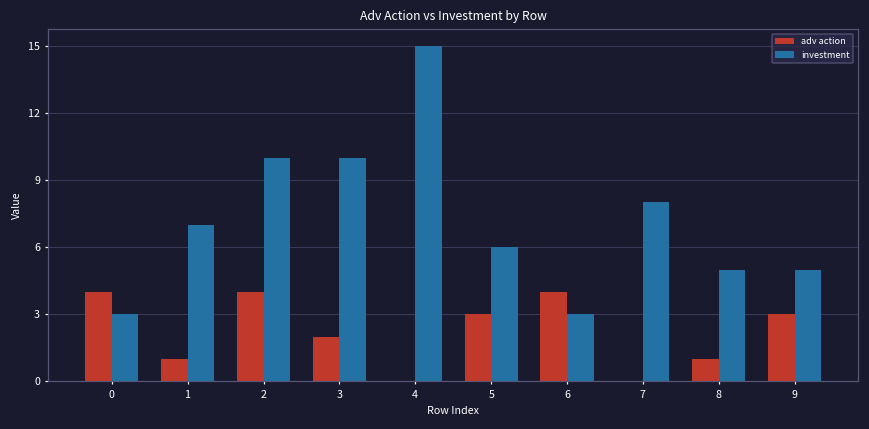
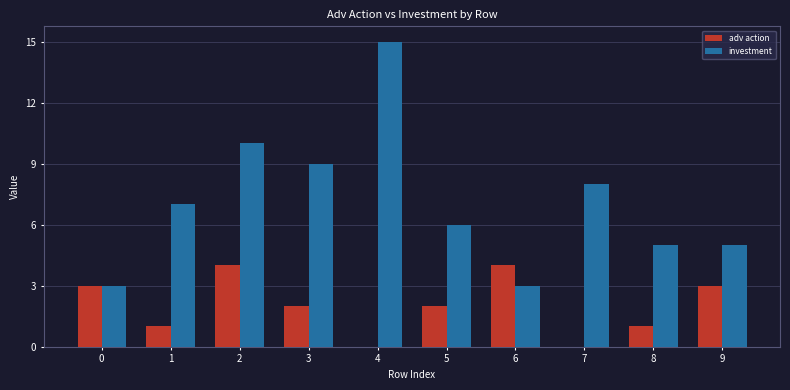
  {
    "adv action": {
-     "0": 4,
+     "0": 3,
      "1": 1,
      "2": 4,
      "3": 2,
      "4": 0,
-     "5": 3,
+     "5": 2,
      "6": 4,
      "7": 0,
      "8": 1,
      "9": 3
    },
    "investment": {
      "0": 3,
      "1": 7,
      "2": 10,
-     "3": 10,
+     "3": 9,
      "4": 15,
      "5": 6,
      "6": 3,
      "7": 8,
      "8": 5,
      "9": 5
    }
  }
